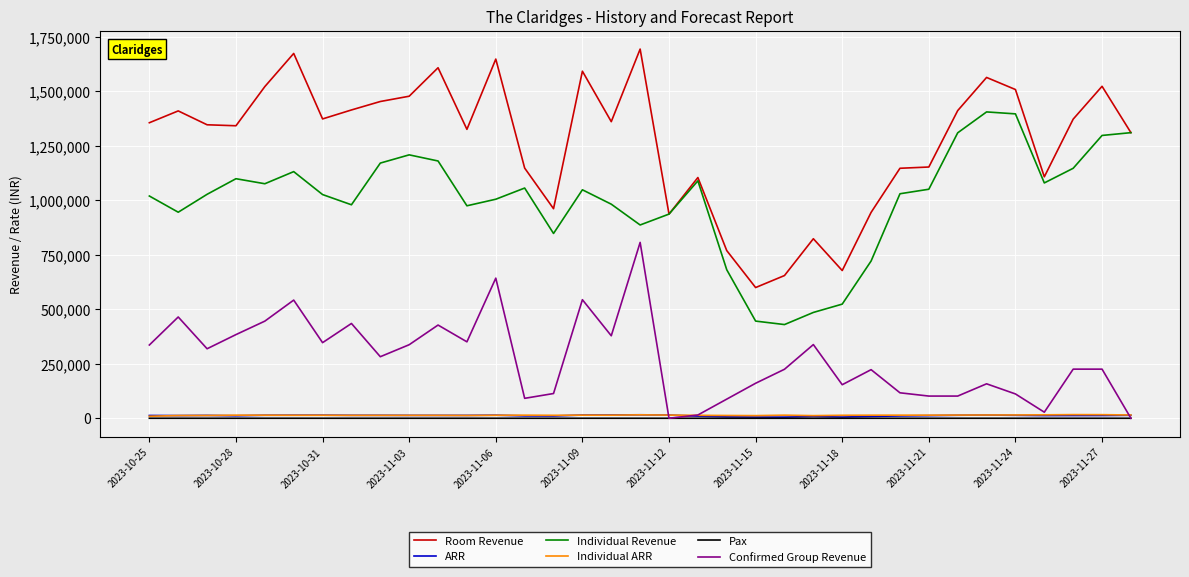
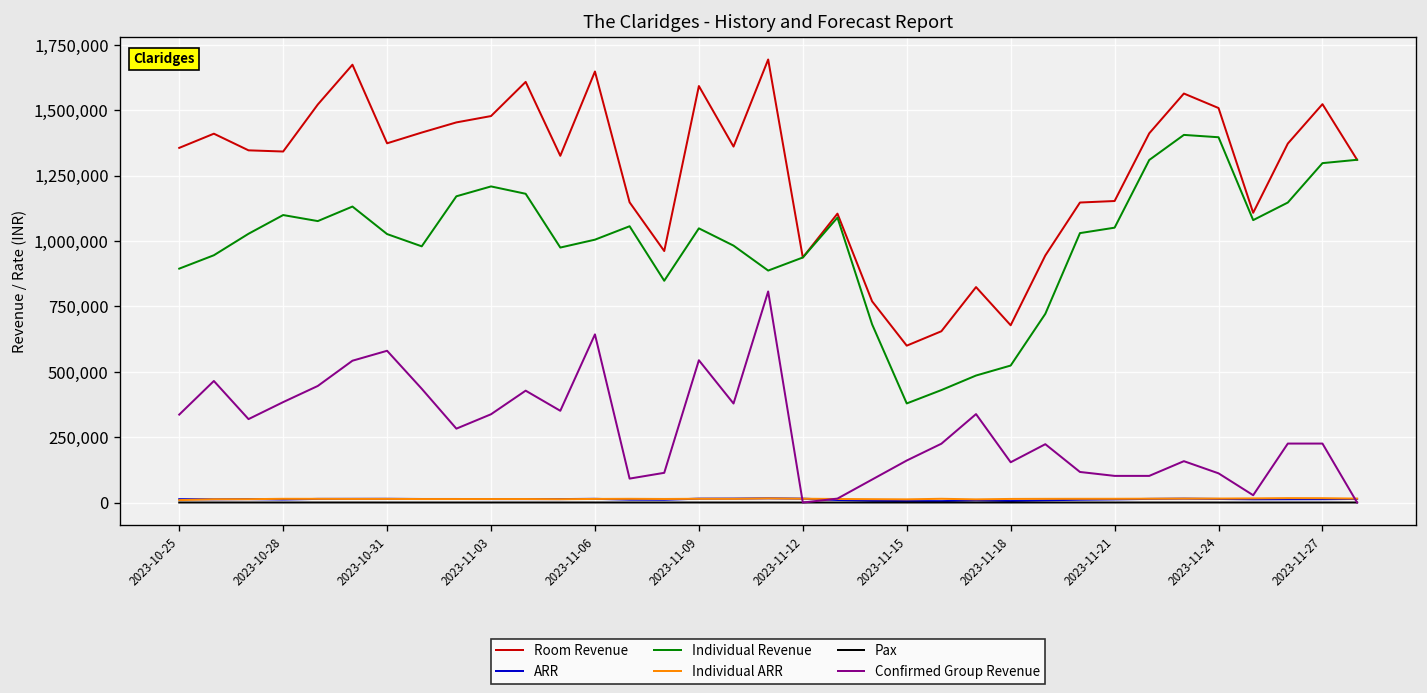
  {
    "Room Revenue": {
      "2023-10-25": "1,360,000",
      "2023-10-28": "1,340,000",
      "2023-10-31": "1,370,000",
      "2023-11-03": "1,480,000",
      "2023-11-06": "1,650,000",
      "2023-11-09": "1,590,000",
      "2023-11-15": "600,000",
      "2023-11-18": "680,000",
      "2023-11-21": "1,150,000",
      "2023-11-24": "1,510,000",
      "2023-11-27": "1,520,000"
    },
    "Individual Revenue": {
-     "2023-10-25": "1,020,000",
+     "2023-10-25": "890,000",
      "2023-10-28": "1,100,000",
      "2023-10-31": "1,030,000",
      "2023-11-03": "1,210,000",
      "2023-11-06": "1,010,000",
      "2023-11-09": "1,050,000",
-     "2023-11-15": "450,000",
+     "2023-11-15": "380,000",
      "2023-11-18": "520,000",
      "2023-11-21": "1,050,000",
      "2023-11-24": "1,400,000",
      "2023-11-27": "1,300,000"
    },
    "Pax": {
      "2023-10-31": "0",
      "2023-11-03": "0",
      "2023-11-06": "0",
      "2023-11-09": "0",
      "2023-11-21": "0",
      "2023-11-24": "0",
      "2023-11-27": "0"
    },
    "Confirmed Group Revenue": {
      "2023-10-25": "340,000",
      "2023-10-28": "380,000",
-     "2023-10-31": "350,000",
+     "2023-10-31": "580,000",
      "2023-11-03": "340,000",
      "2023-11-06": "640,000",
      "2023-11-09": "540,000",
      "2023-11-15": "160,000",
      "2023-11-18": "150,000",
      "2023-11-21": "100,000",
      "2023-11-24": "110,000",
      "2023-11-27": "230,000"
    }
  }
